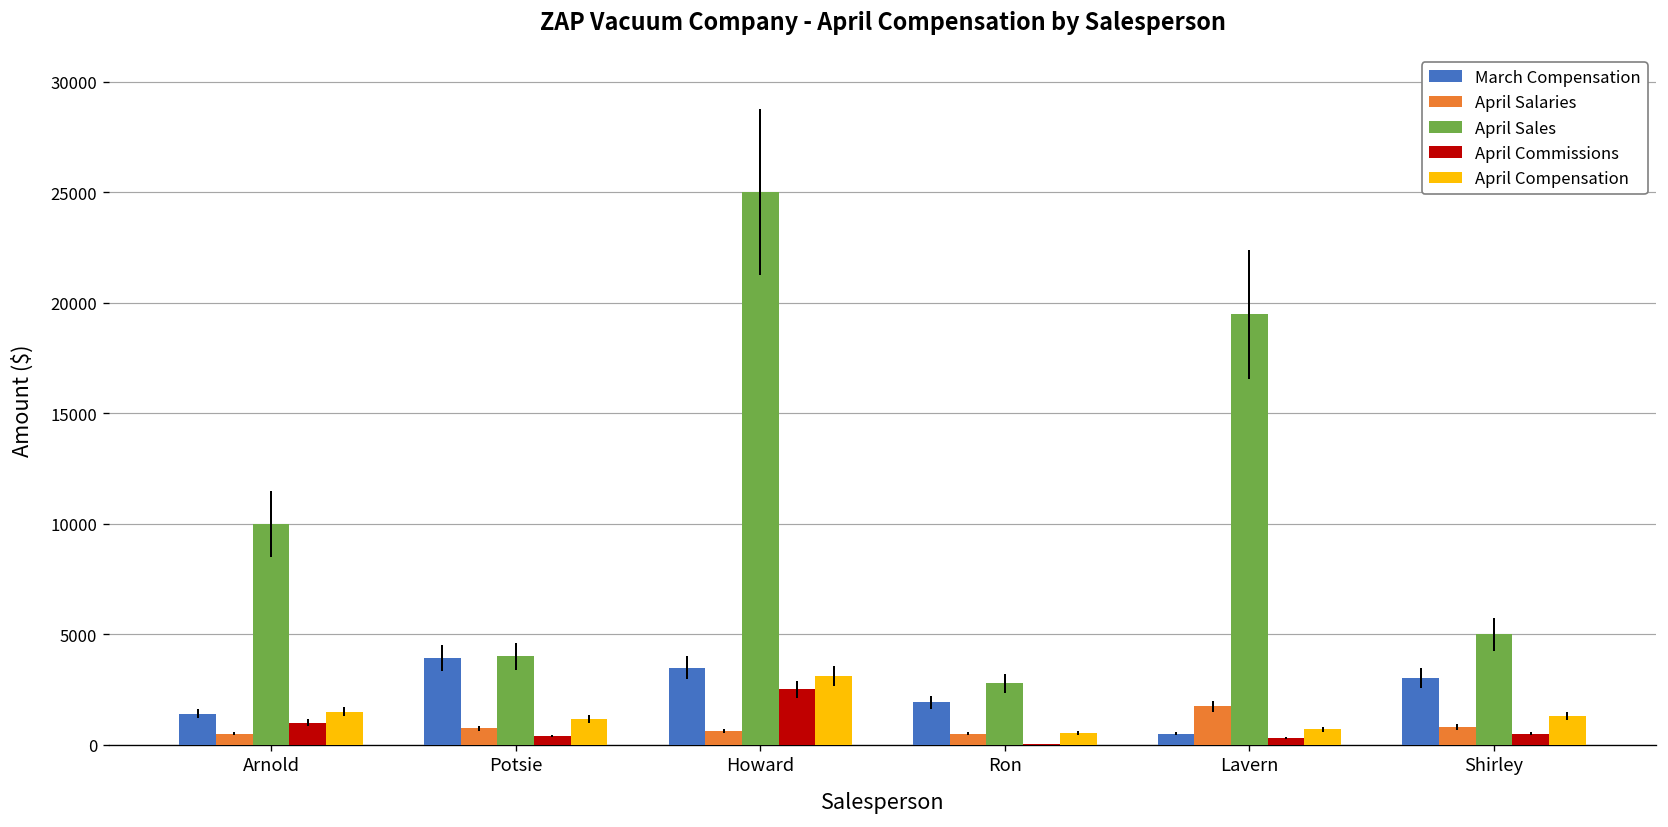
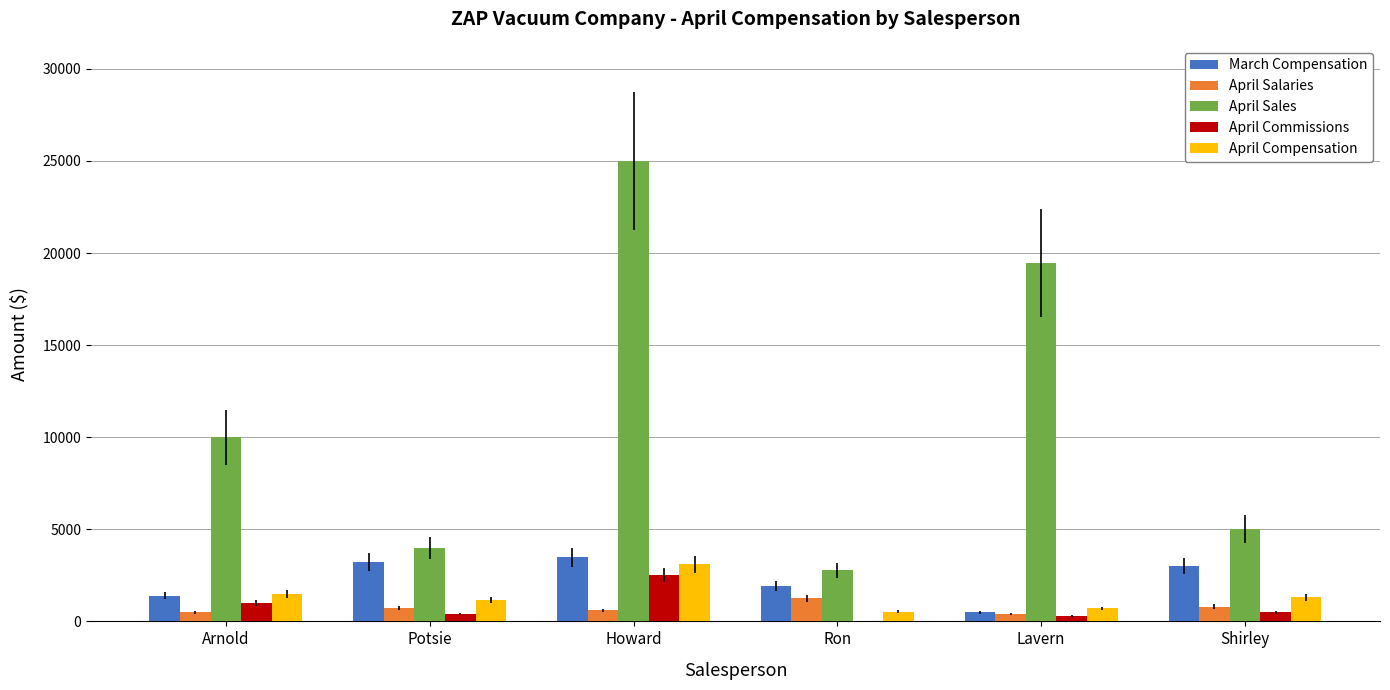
  {
    "March Compensation": {
      "Arnold": 1400,
-     "Potsie": 3900,
+     "Potsie": 3300,
      "Howard": 3500,
      "Ron": 1900,
      "Lavern": 500,
      "Shirley": 3000
    },
    "April Salaries": {
      "Arnold": 500,
      "Potsie": 800,
      "Howard": 600,
-     "Ron": 500,
-     "Lavern": 1700,
+     "Ron": 1300,
+     "Lavern": 400,
      "Shirley": 800
    },
    "April Sales": {
      "Arnold": 10000,
      "Potsie": 4000,
      "Howard": 25000,
      "Ron": 2800,
      "Lavern": 19500,
      "Shirley": 5000
    },
    "April Commissions": {
      "Arnold": 1000,
      "Potsie": 400,
      "Howard": 2500,
      "Lavern": 300,
      "Shirley": 500
    },
    "April Compensation": {
      "Arnold": 1500,
      "Potsie": 1200,
      "Howard": 3100,
      "Ron": 500,
      "Lavern": 700,
      "Shirley": 1300
    }
  }
